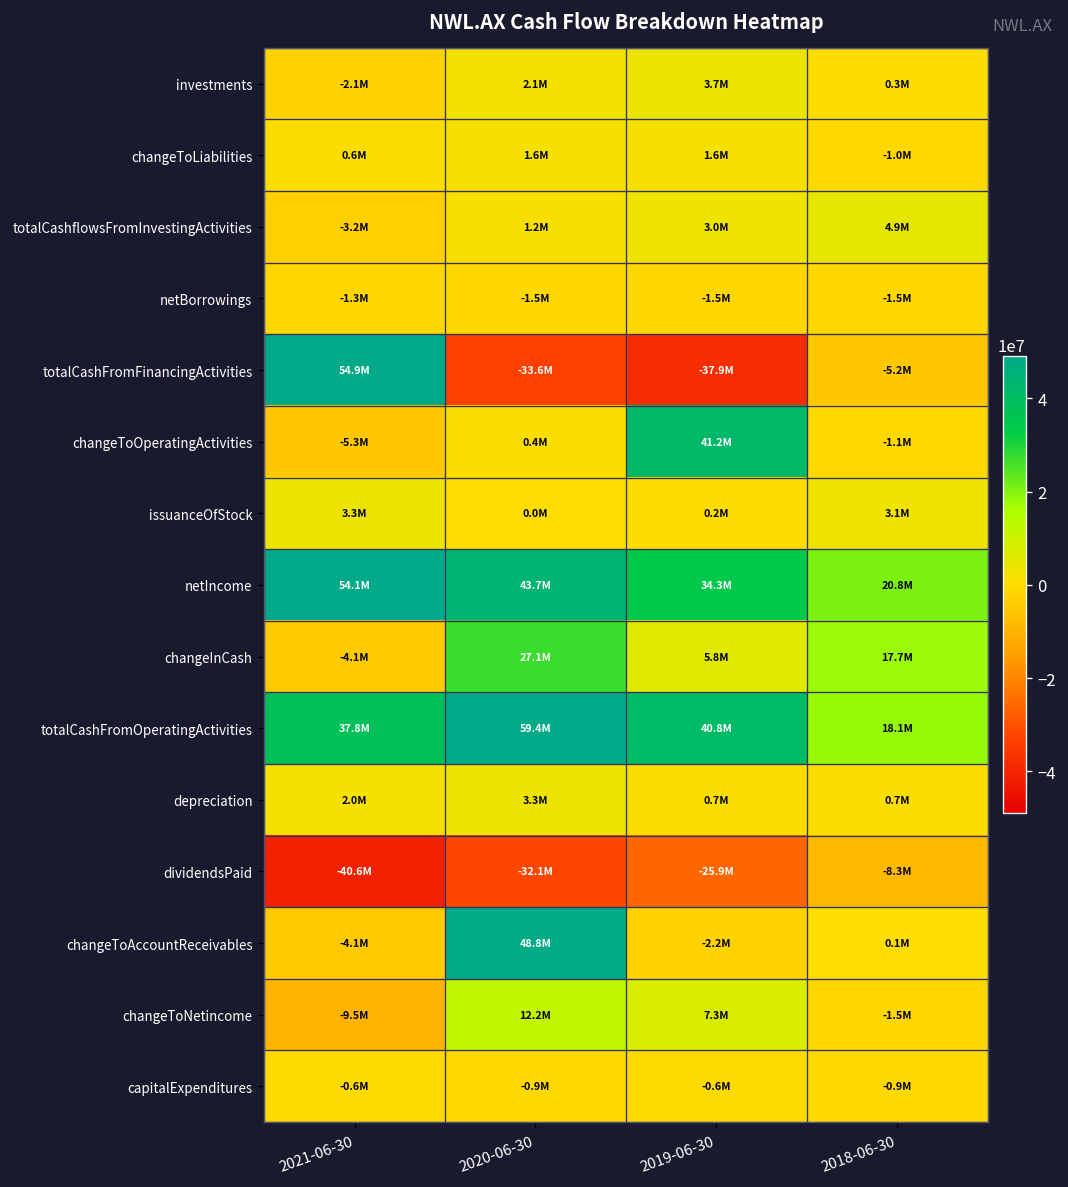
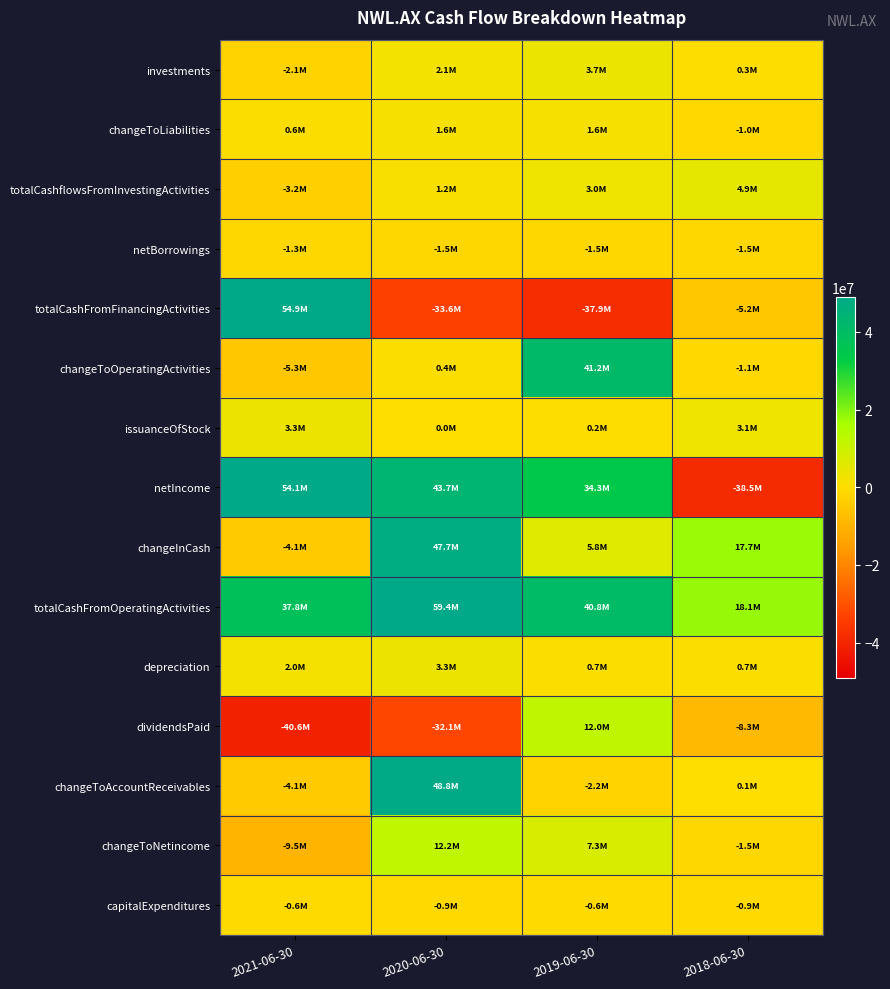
  {
    "investments": {
      "2021-06-30": "-2.1M",
      "2020-06-30": "2.1M",
      "2019-06-30": "3.7M",
      "2018-06-30": "0.3M"
    },
    "changeToLiabilities": {
      "2021-06-30": "0.6M",
      "2020-06-30": "1.6M",
      "2019-06-30": "1.6M",
      "2018-06-30": "-1.0M"
    },
    "totalCashflowsFromInvestingActivities": {
      "2021-06-30": "-3.2M",
      "2020-06-30": "1.2M",
      "2019-06-30": "3.0M",
      "2018-06-30": "4.9M"
    },
    "netBorrowings": {
      "2021-06-30": "-1.3M",
      "2020-06-30": "-1.5M",
      "2019-06-30": "-1.5M",
      "2018-06-30": "-1.5M"
    },
    "totalCashFromFinancingActivities": {
      "2021-06-30": "54.9M",
      "2020-06-30": "-33.6M",
      "2019-06-30": "-37.9M",
      "2018-06-30": "-5.2M"
    },
    "changeToOperatingActivities": {
      "2021-06-30": "-5.3M",
      "2020-06-30": "0.4M",
      "2019-06-30": "41.2M",
      "2018-06-30": "-1.1M"
    },
    "issuanceOfStock": {
      "2021-06-30": "3.3M",
      "2020-06-30": "0.0M",
      "2019-06-30": "0.2M",
      "2018-06-30": "3.1M"
    },
    "netIncome": {
      "2021-06-30": "54.1M",
      "2020-06-30": "43.7M",
      "2019-06-30": "34.3M",
-     "2018-06-30": "20.8M"
+     "2018-06-30": "-38.5M"
    },
    "changeInCash": {
      "2021-06-30": "-4.1M",
-     "2020-06-30": "27.1M",
+     "2020-06-30": "47.7M",
      "2019-06-30": "5.8M",
      "2018-06-30": "17.7M"
    },
    "totalCashFromOperatingActivities": {
      "2021-06-30": "37.8M",
      "2020-06-30": "59.4M",
      "2019-06-30": "40.8M",
      "2018-06-30": "18.1M"
    },
    "depreciation": {
      "2021-06-30": "2.0M",
      "2020-06-30": "3.3M",
      "2019-06-30": "0.7M",
      "2018-06-30": "0.7M"
    },
    "dividendsPaid": {
      "2021-06-30": "-40.6M",
      "2020-06-30": "-32.1M",
-     "2019-06-30": "-25.9M",
+     "2019-06-30": "12.0M",
      "2018-06-30": "-8.3M"
    },
    "changeToAccountReceivables": {
      "2021-06-30": "-4.1M",
      "2020-06-30": "48.8M",
      "2019-06-30": "-2.2M",
      "2018-06-30": "0.1M"
    },
    "changeToNetincome": {
      "2021-06-30": "-9.5M",
      "2020-06-30": "12.2M",
      "2019-06-30": "7.3M",
      "2018-06-30": "-1.5M"
    },
    "capitalExpenditures": {
      "2021-06-30": "-0.6M",
      "2020-06-30": "-0.9M",
      "2019-06-30": "-0.6M",
      "2018-06-30": "-0.9M"
    }
  }
